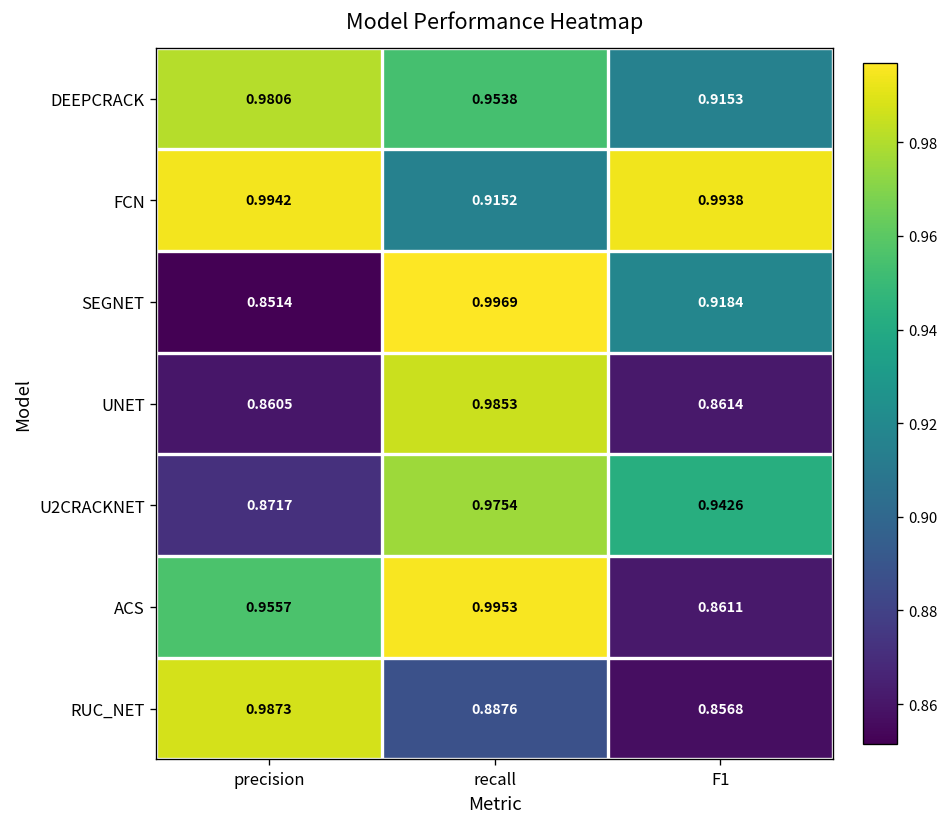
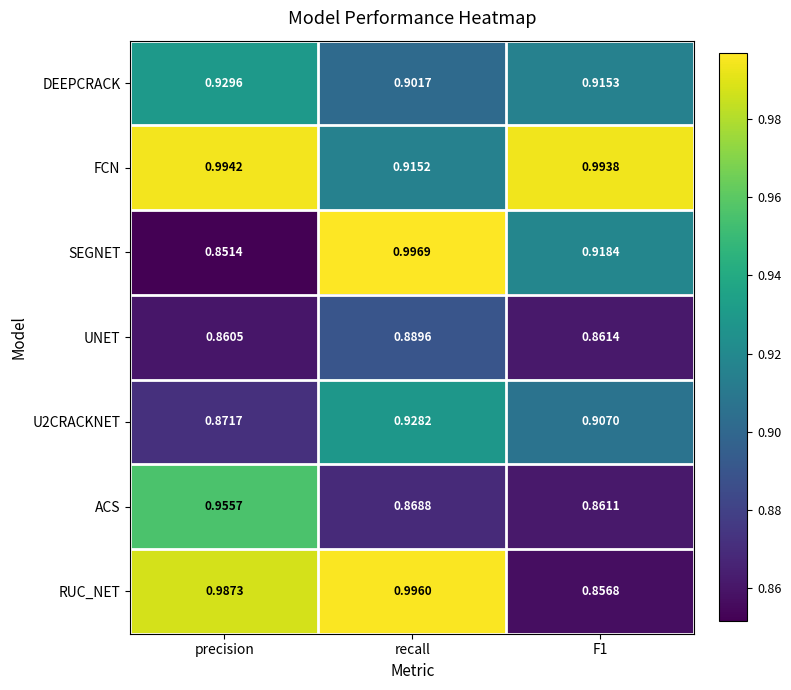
  {
    "DEEPCRACK": {
-     "precision": 0.9806,
-     "recall": 0.9538,
+     "precision": 0.9296,
+     "recall": 0.9017,
      "F1": 0.9153
    },
    "FCN": {
      "precision": 0.9942,
      "recall": 0.9152,
      "F1": 0.9938
    },
    "SEGNET": {
      "precision": 0.8514,
      "recall": 0.9969,
      "F1": 0.9184
    },
    "UNET": {
      "precision": 0.8605,
-     "recall": 0.9853,
+     "recall": 0.8896,
      "F1": 0.8614
    },
    "U2CRACKNET": {
      "precision": 0.8717,
-     "recall": 0.9754,
-     "F1": 0.9426
+     "recall": 0.9282,
+     "F1": 0.9070
    },
    "ACS": {
      "precision": 0.9557,
-     "recall": 0.9953,
+     "recall": 0.8688,
      "F1": 0.8611
    },
    "RUC_NET": {
      "precision": 0.9873,
-     "recall": 0.8876,
+     "recall": 0.9960,
      "F1": 0.8568
    }
  }
